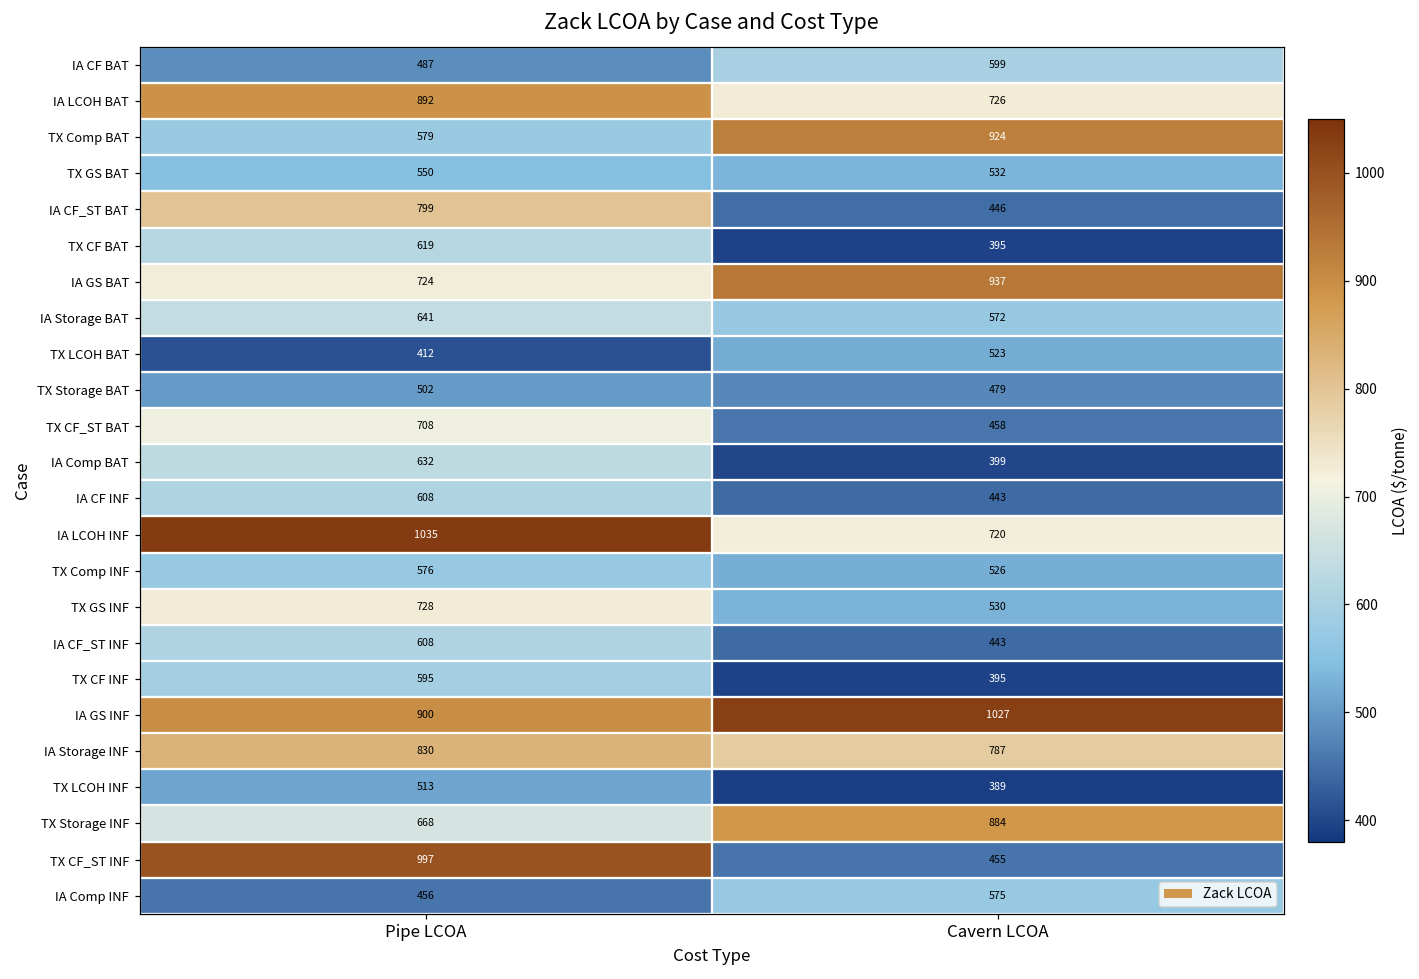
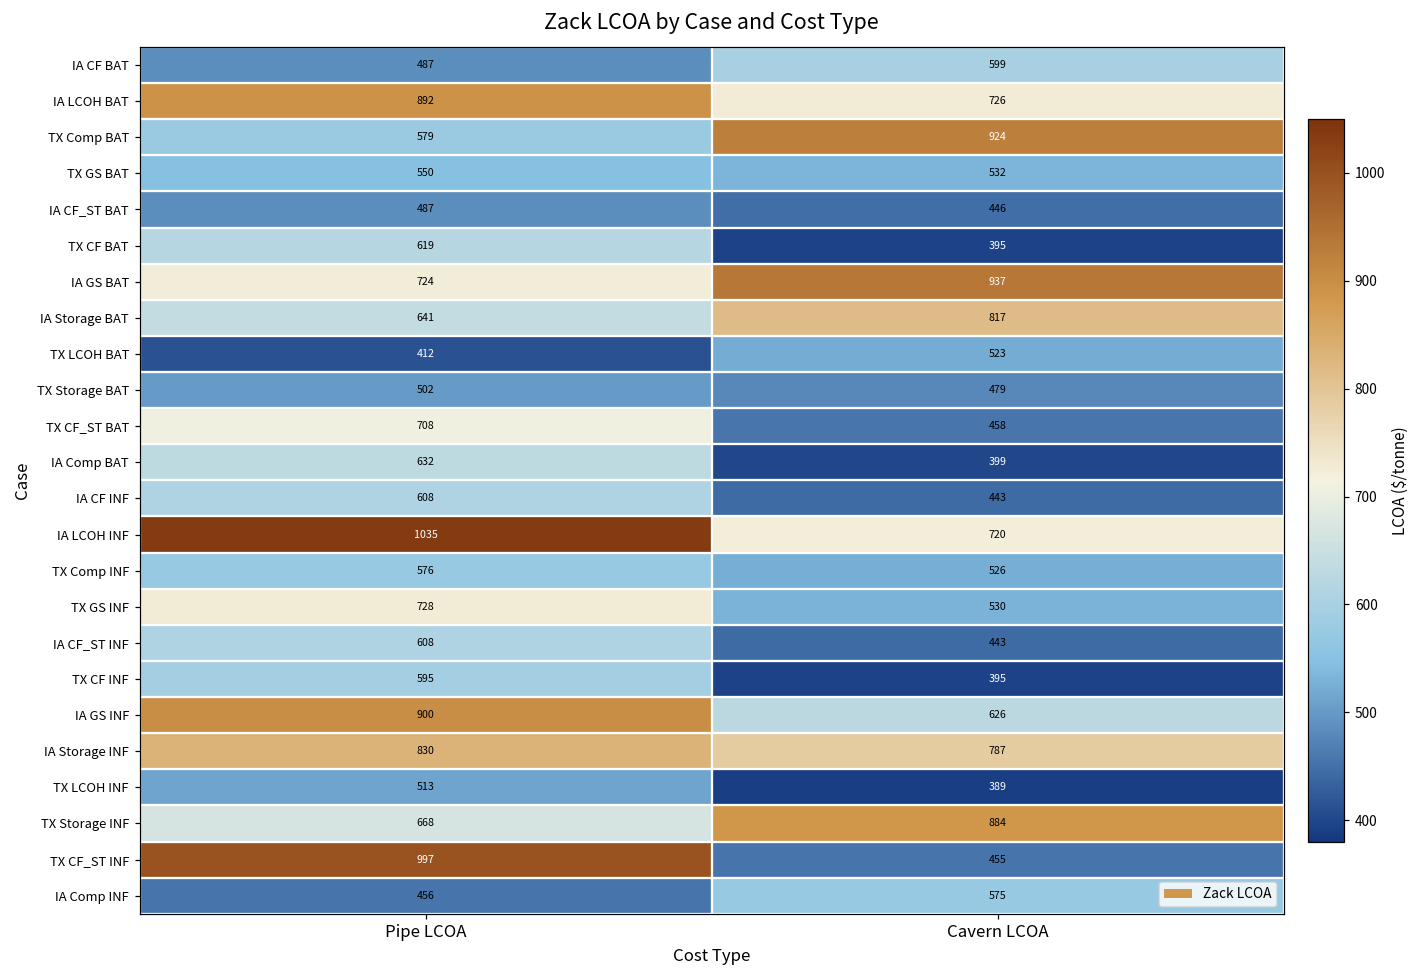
  {
    "IA CF BAT": {
      "Pipe LCOA": 487,
      "Cavern LCOA": 599
    },
    "IA LCOH BAT": {
      "Pipe LCOA": 892,
      "Cavern LCOA": 726
    },
    "TX Comp BAT": {
      "Pipe LCOA": 579,
      "Cavern LCOA": 924
    },
    "TX GS BAT": {
      "Pipe LCOA": 550,
      "Cavern LCOA": 532
    },
    "IA CF_ST BAT": {
-     "Pipe LCOA": 799,
+     "Pipe LCOA": 487,
      "Cavern LCOA": 446
    },
    "TX CF BAT": {
      "Pipe LCOA": 619,
      "Cavern LCOA": 395
    },
    "IA GS BAT": {
      "Pipe LCOA": 724,
      "Cavern LCOA": 937
    },
    "IA Storage BAT": {
      "Pipe LCOA": 641,
-     "Cavern LCOA": 572
+     "Cavern LCOA": 817
    },
    "TX LCOH BAT": {
      "Pipe LCOA": 412,
      "Cavern LCOA": 523
    },
    "TX Storage BAT": {
      "Pipe LCOA": 502,
      "Cavern LCOA": 479
    },
    "TX CF_ST BAT": {
      "Pipe LCOA": 708,
      "Cavern LCOA": 458
    },
    "IA Comp BAT": {
      "Pipe LCOA": 632,
      "Cavern LCOA": 399
    },
    "IA CF INF": {
      "Pipe LCOA": 608,
      "Cavern LCOA": 443
    },
    "IA LCOH INF": {
      "Pipe LCOA": 1035,
      "Cavern LCOA": 720
    },
    "TX Comp INF": {
      "Pipe LCOA": 576,
      "Cavern LCOA": 526
    },
    "TX GS INF": {
      "Pipe LCOA": 728,
      "Cavern LCOA": 530
    },
    "IA CF_ST INF": {
      "Pipe LCOA": 608,
      "Cavern LCOA": 443
    },
    "TX CF INF": {
      "Pipe LCOA": 595,
      "Cavern LCOA": 395
    },
    "IA GS INF": {
      "Pipe LCOA": 900,
-     "Cavern LCOA": 1027
+     "Cavern LCOA": 626
    },
    "IA Storage INF": {
      "Pipe LCOA": 830,
      "Cavern LCOA": 787
    },
    "TX LCOH INF": {
      "Pipe LCOA": 513,
      "Cavern LCOA": 389
    },
    "TX Storage INF": {
      "Pipe LCOA": 668,
      "Cavern LCOA": 884
    },
    "TX CF_ST INF": {
      "Pipe LCOA": 997,
      "Cavern LCOA": 455
    },
    "IA Comp INF": {
      "Pipe LCOA": 456,
      "Cavern LCOA": 575
    }
  }
